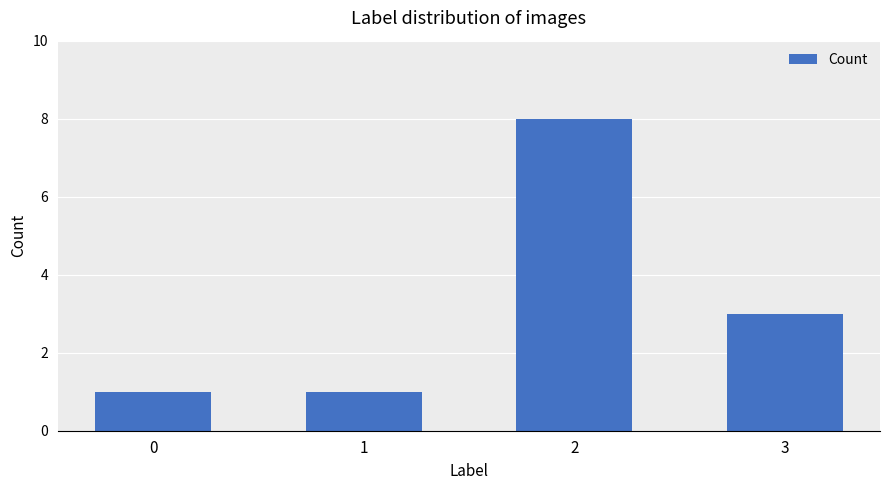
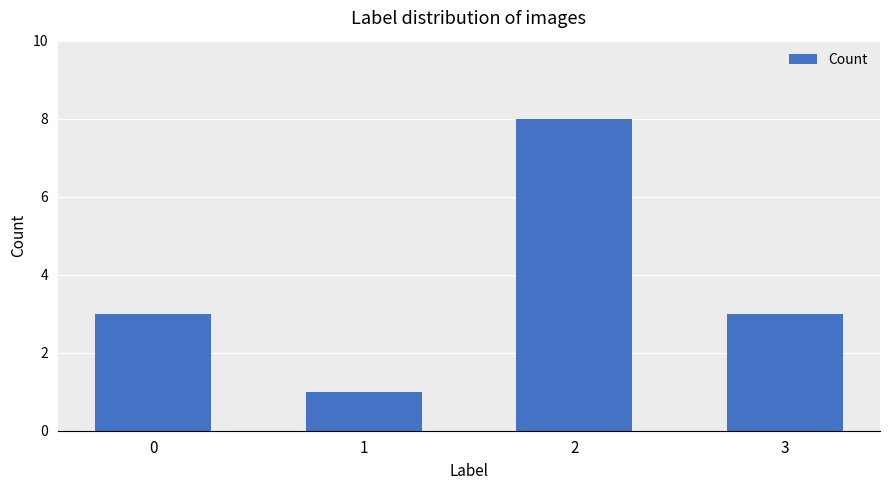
  {
-   "0": 1,
+   "0": 3,
    "1": 1,
    "2": 8,
    "3": 3
  }
